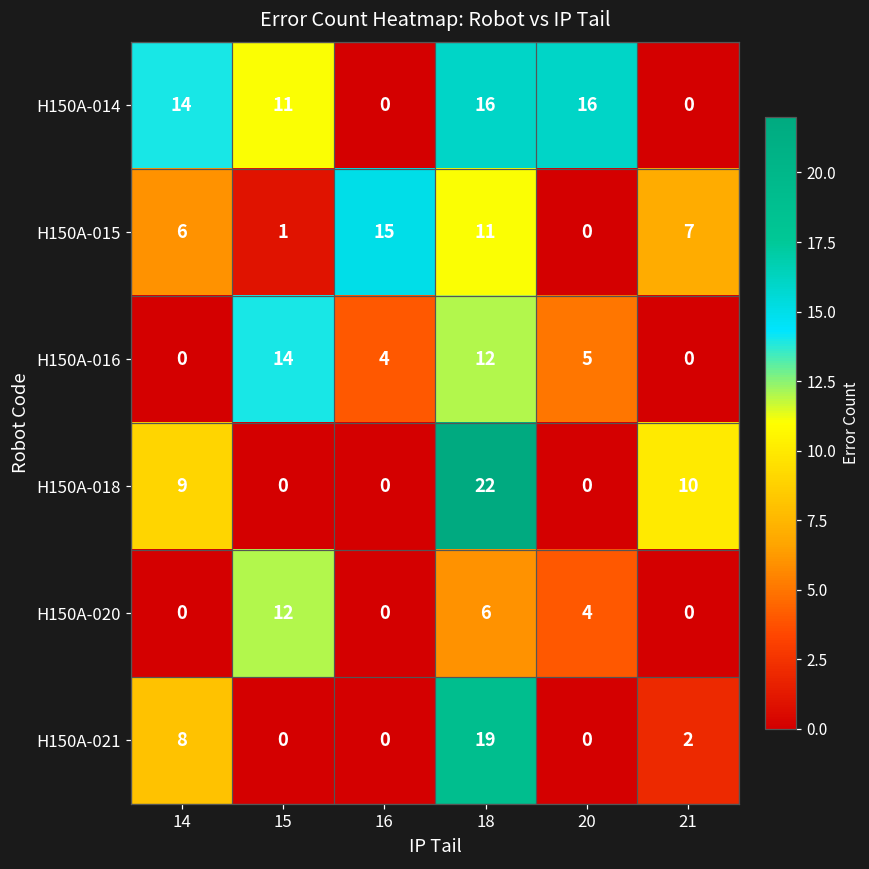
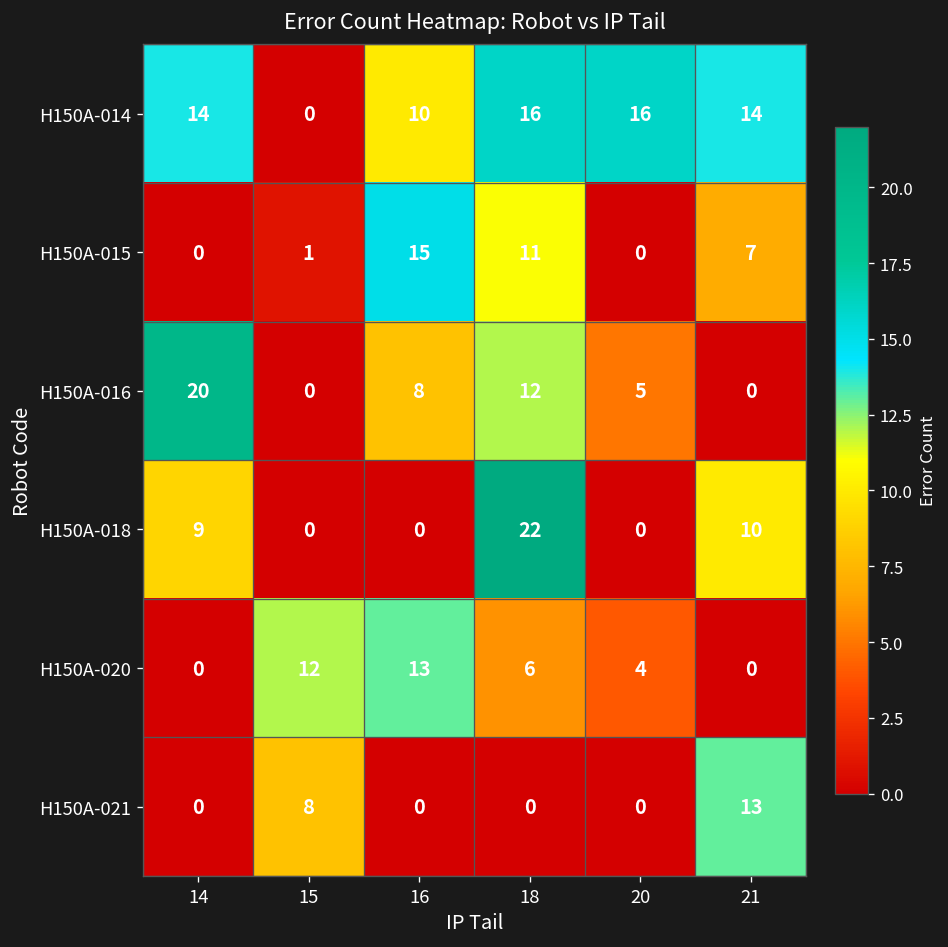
  {
    "H150A-014": {
      "14": 14,
-     "15": 11,
-     "16": 0,
+     "15": 0,
+     "16": 10,
      "18": 16,
      "20": 16,
-     "21": 0
+     "21": 14
    },
    "H150A-015": {
-     "14": 6,
+     "14": 0,
      "15": 1,
      "16": 15,
      "18": 11,
      "20": 0,
      "21": 7
    },
    "H150A-016": {
-     "14": 0,
-     "15": 14,
-     "16": 4,
+     "14": 20,
+     "15": 0,
+     "16": 8,
      "18": 12,
      "20": 5,
      "21": 0
    },
    "H150A-018": {
      "14": 9,
      "15": 0,
      "16": 0,
      "18": 22,
      "20": 0,
      "21": 10
    },
    "H150A-020": {
      "14": 0,
      "15": 12,
-     "16": 0,
+     "16": 13,
      "18": 6,
      "20": 4,
      "21": 0
    },
    "H150A-021": {
-     "14": 8,
-     "15": 0,
+     "14": 0,
+     "15": 8,
      "16": 0,
-     "18": 19,
+     "18": 0,
      "20": 0,
-     "21": 2
+     "21": 13
    }
  }
